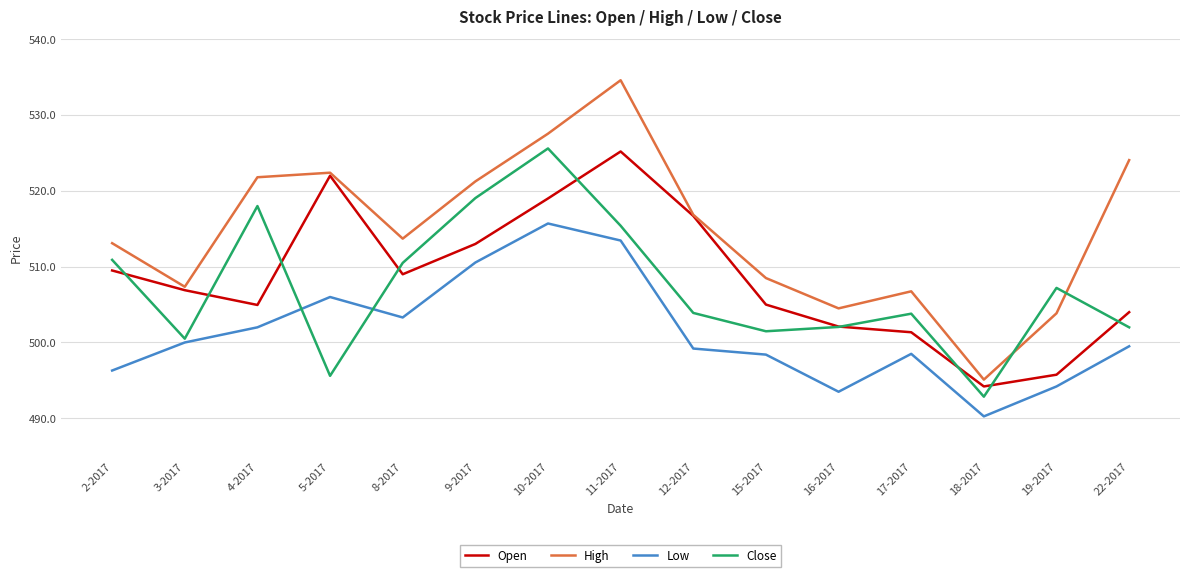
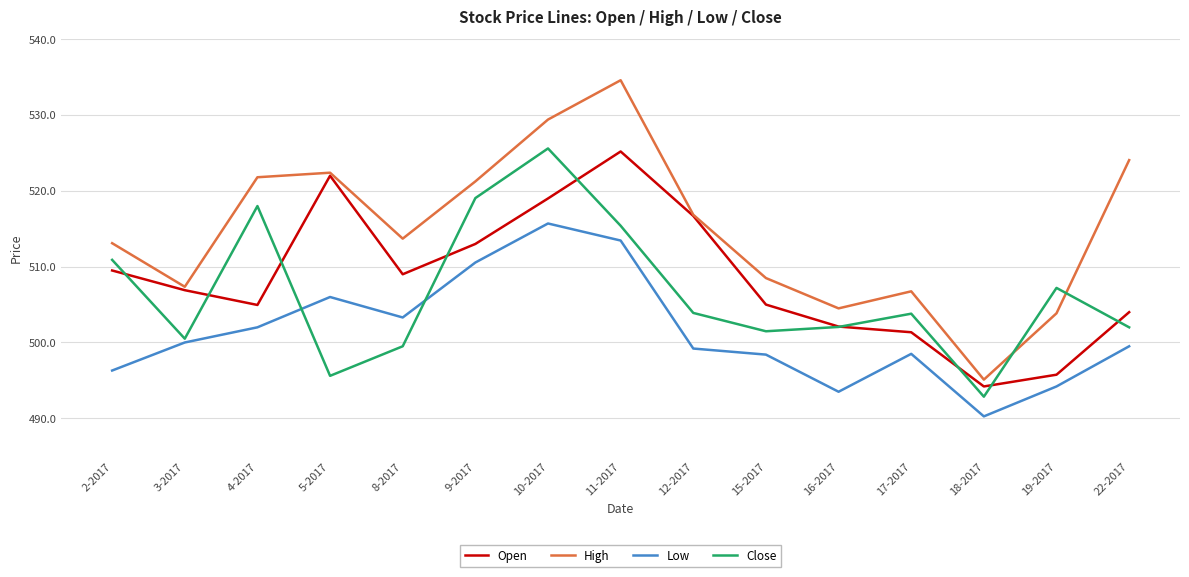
  {
    "Open": {
      "2-2017": 510,
      "3-2017": 507,
      "4-2017": 505,
      "5-2017": 522,
      "8-2017": 509,
      "9-2017": 513,
      "10-2017": 519,
      "11-2017": 525,
      "15-2017": 505,
      "17-2017": 501,
      "18-2017": 494,
      "19-2017": 496,
      "22-2017": 504
    },
    "High": {
      "2-2017": 513,
      "3-2017": 507,
      "4-2017": 522,
      "5-2017": 522,
      "8-2017": 514,
      "9-2017": 521,
-     "10-2017": 528,
+     "10-2017": 529,
      "11-2017": 535,
      "15-2017": 509,
      "16-2017": 505,
      "17-2017": 507,
      "18-2017": 495,
      "19-2017": 504,
      "22-2017": 524
    },
    "Low": {
      "2-2017": 496,
      "3-2017": 500,
      "4-2017": 502,
      "5-2017": 506,
      "8-2017": 503,
      "9-2017": 511,
      "10-2017": 516,
      "11-2017": 513,
      "12-2017": 499,
      "15-2017": 498,
      "16-2017": 494,
      "17-2017": 499,
      "18-2017": 490,
      "19-2017": 494,
      "22-2017": 500
    },
    "Close": {
      "2-2017": 511,
      "3-2017": 501,
      "4-2017": 518,
      "5-2017": 496,
-     "8-2017": 511,
+     "8-2017": 500,
      "9-2017": 519,
      "10-2017": 526,
      "11-2017": 515,
      "12-2017": 504,
      "15-2017": 501,
      "17-2017": 504,
      "18-2017": 493,
      "19-2017": 507,
      "22-2017": 502
    }
  }
